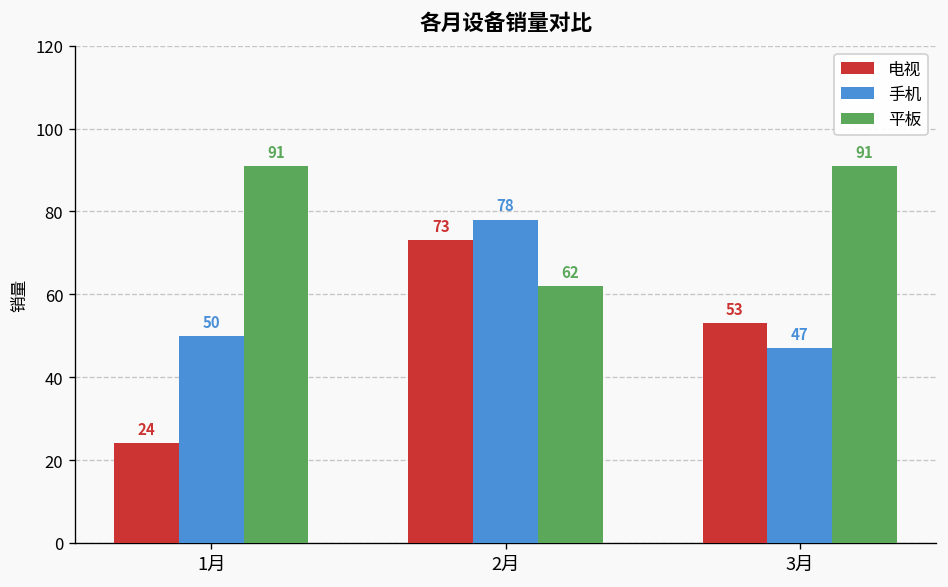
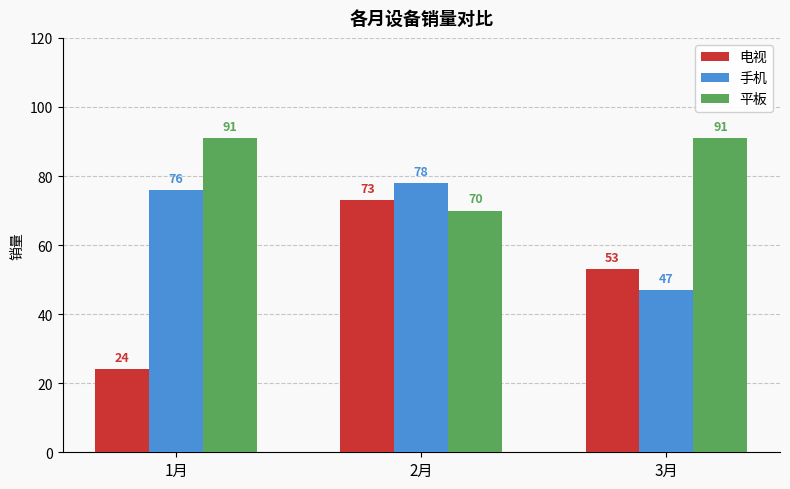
  {
    "电视": {
      "1月": 24,
      "2月": 73,
      "3月": 53
    },
    "手机": {
-     "1月": 50,
+     "1月": 76,
      "2月": 78,
      "3月": 47
    },
    "平板": {
      "1月": 91,
-     "2月": 62,
+     "2月": 70,
      "3月": 91
    }
  }
